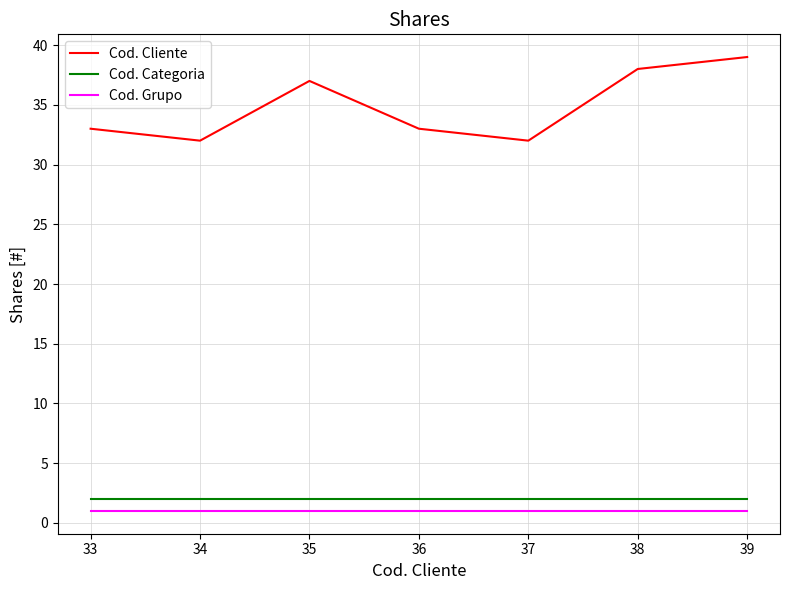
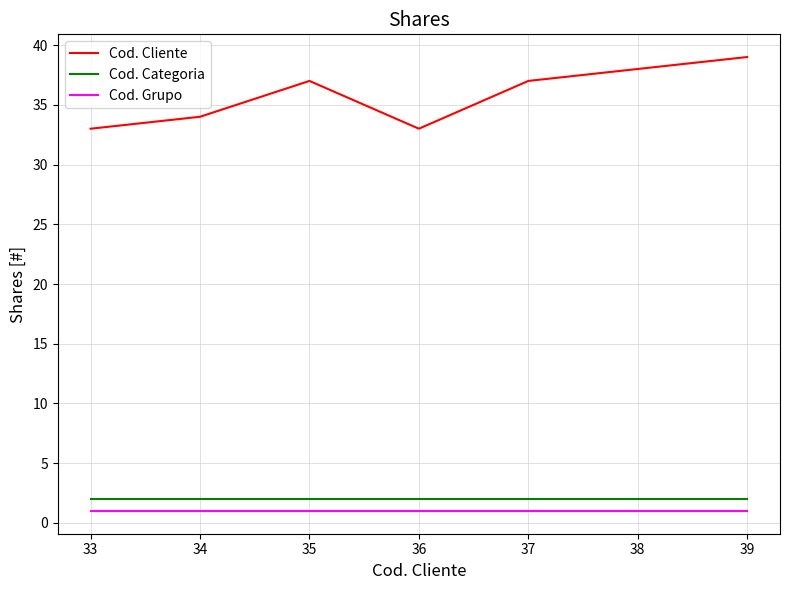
  {
    "Cod. Cliente": {
      "33": 33,
-     "34": 32,
+     "34": 34,
      "35": 37,
      "36": 33,
-     "37": 32,
+     "37": 37,
      "38": 38,
      "39": 39
    },
    "Cod. Categoria": {
      "33": 2,
      "34": 2,
      "35": 2,
      "36": 2,
      "37": 2,
      "38": 2,
      "39": 2
    },
    "Cod. Grupo": {
      "33": 1,
      "34": 1,
      "35": 1,
      "36": 1,
      "37": 1,
      "38": 1,
      "39": 1
    }
  }
